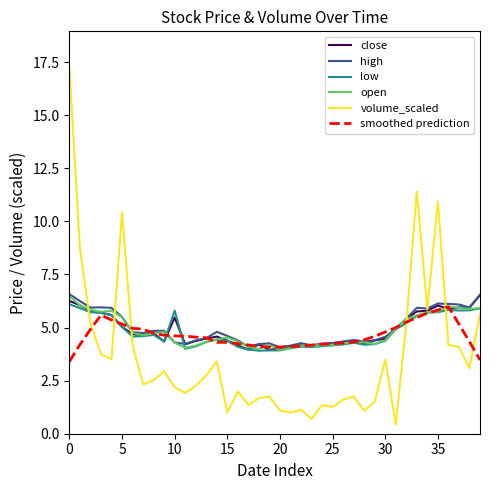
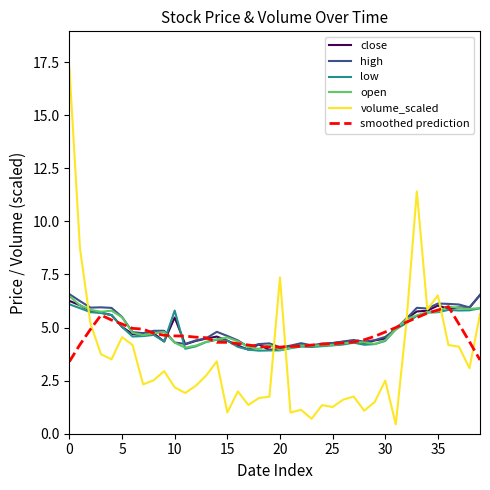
  {
    "close": {
      "0": 6.3,
      "10": 5.5
    },
    "low": {
      "0": 6.1,
      "10": 5.8
    },
    "volume_scaled": {
      "0": 17.2,
-     "5": 10.4,
+     "5": 4.5,
      "10": 2.2,
      "15": 1.0,
-     "20": 1.1,
+     "20": 7.4,
      "25": 1.3,
-     "30": 3.5,
-     "35": 10.9
+     "30": 2.5,
+     "35": 6.5
    },
    "smoothed prediction": {
      "0": 3.4,
      "5": 5.2,
      "10": 4.6,
      "30": 4.8
    }
  }
